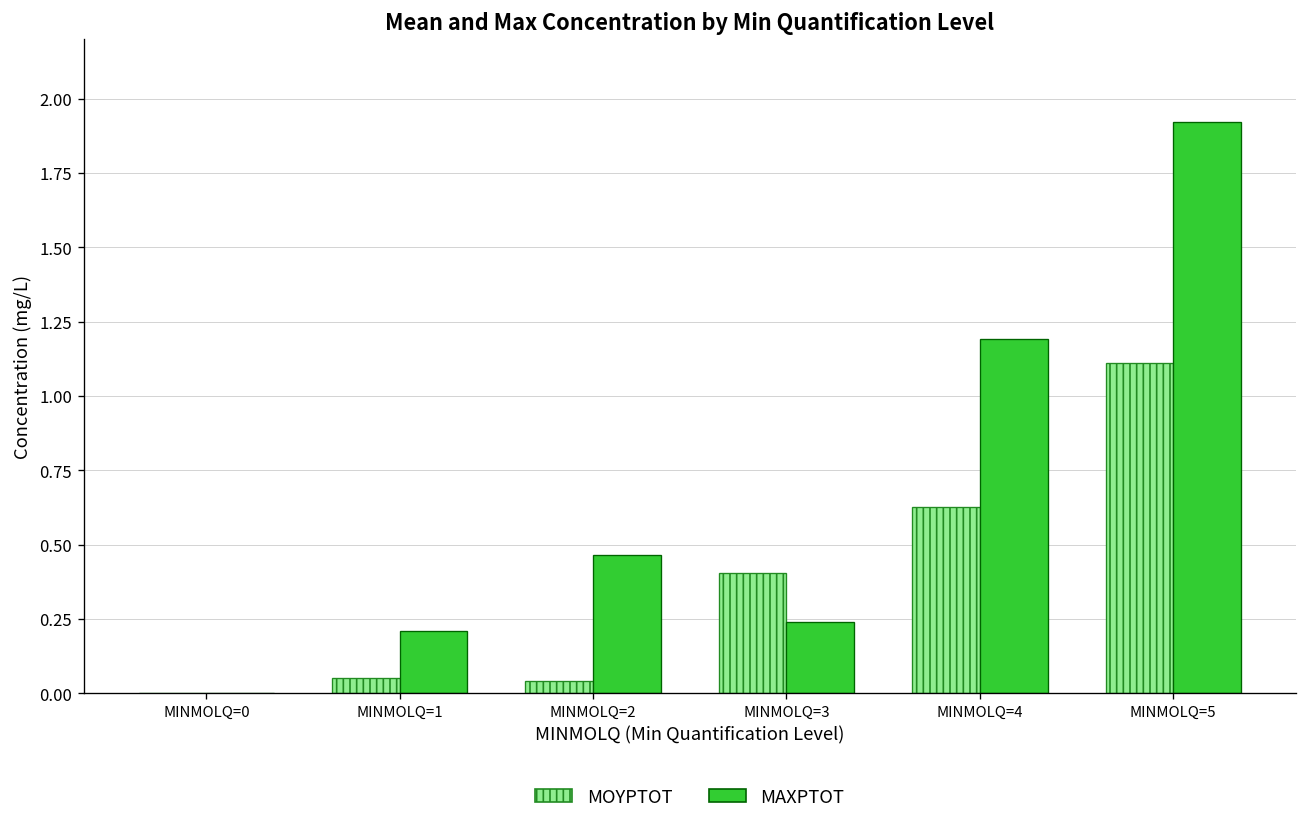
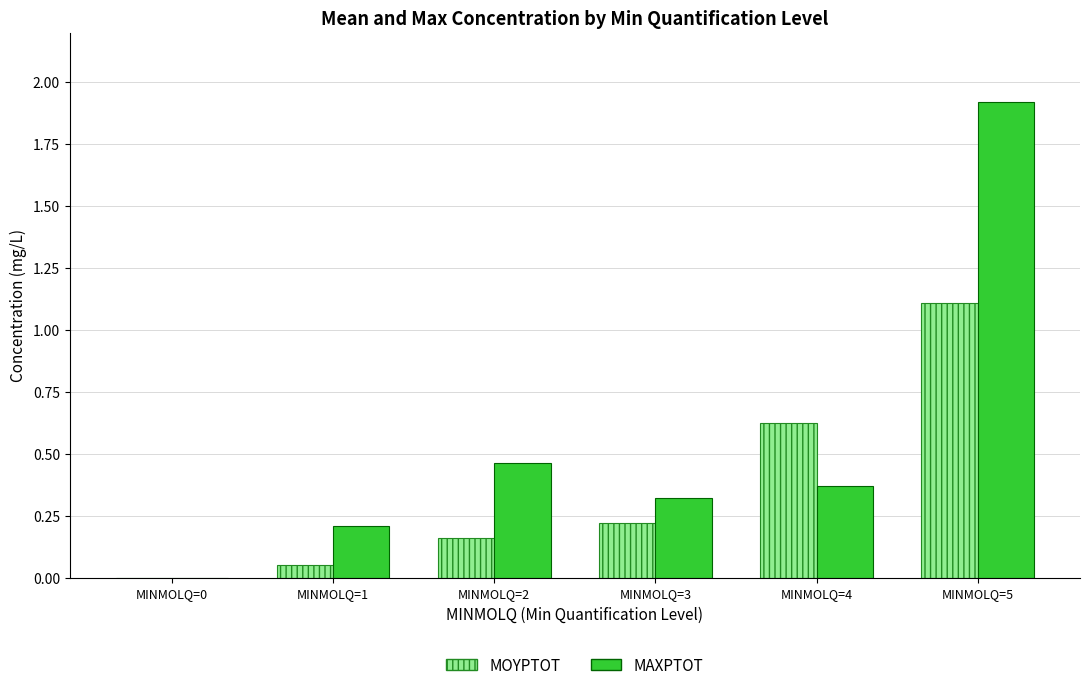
  {
    "MOYPTOT": {
      "MINMOLQ=0": 0.00,
      "MINMOLQ=1": 0.05,
-     "MINMOLQ=2": 0.04,
-     "MINMOLQ=3": 0.41,
+     "MINMOLQ=2": 0.16,
+     "MINMOLQ=3": 0.22,
      "MINMOLQ=4": 0.63,
      "MINMOLQ=5": 1.11
    },
    "MAXPTOT": {
      "MINMOLQ=0": 0.00,
      "MINMOLQ=1": 0.21,
      "MINMOLQ=2": 0.46,
-     "MINMOLQ=3": 0.24,
-     "MINMOLQ=4": 1.19,
+     "MINMOLQ=3": 0.32,
+     "MINMOLQ=4": 0.37,
      "MINMOLQ=5": 1.92
    }
  }
